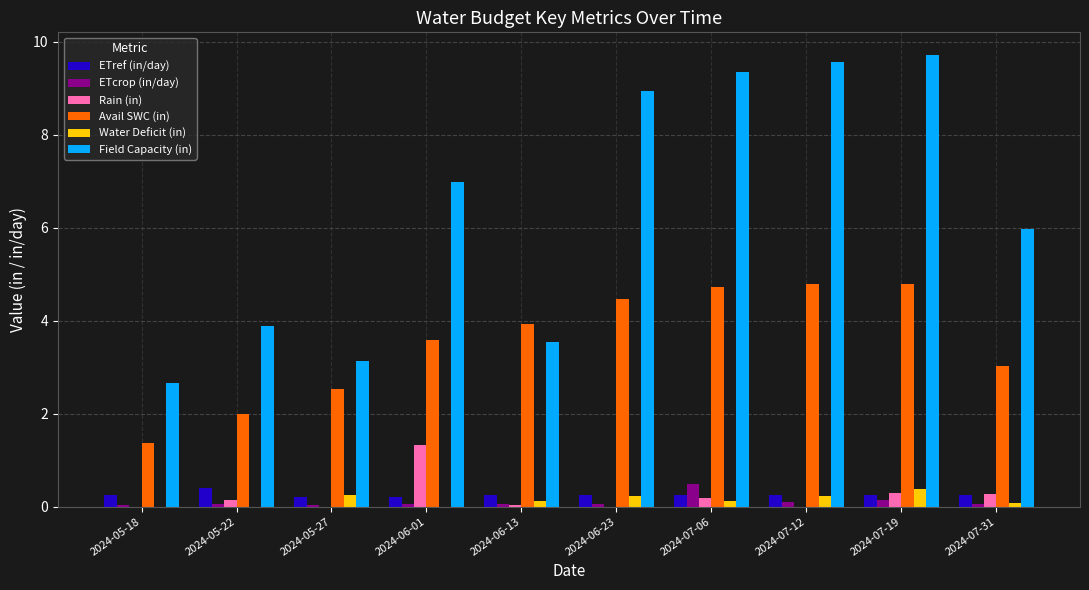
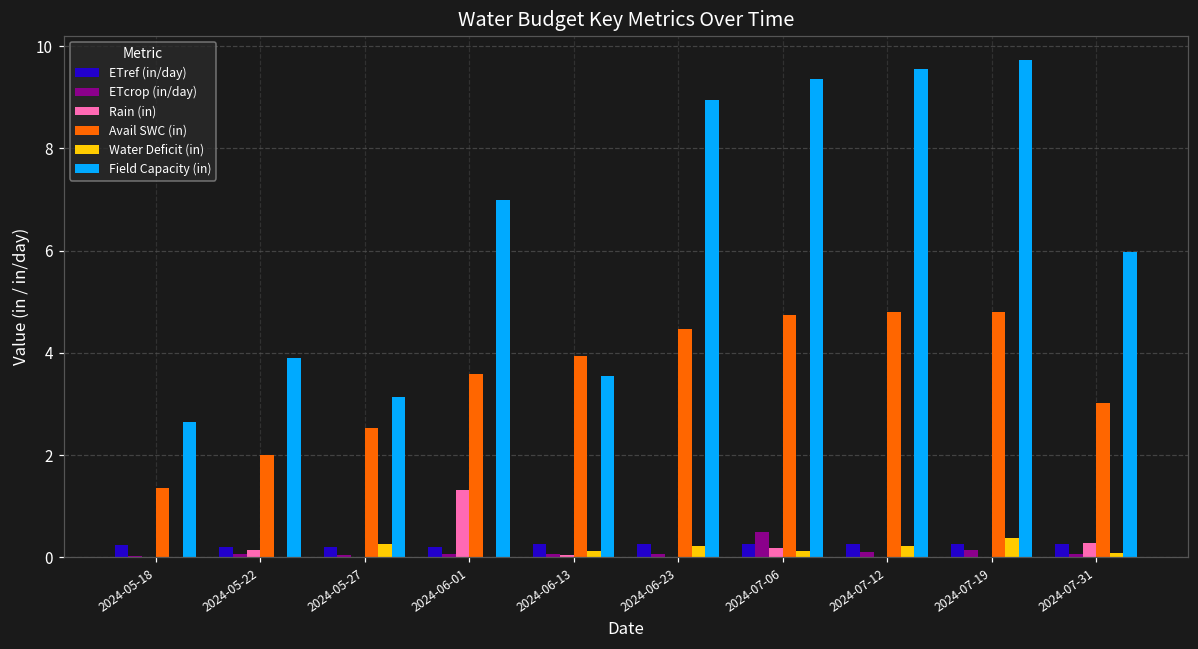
  {
    "ETref (in/day)": {
      "2024-05-18": 0.3,
-     "2024-05-22": 0.4,
+     "2024-05-22": 0.2,
      "2024-05-27": 0.2,
      "2024-06-01": 0.2,
      "2024-06-13": 0.3,
      "2024-06-23": 0.3,
      "2024-07-06": 0.3,
      "2024-07-12": 0.3,
      "2024-07-19": 0.3,
      "2024-07-31": 0.3
    },
    "ETcrop (in/day)": {
      "2024-05-22": 0.1,
      "2024-06-01": 0.1,
      "2024-06-13": 0.1,
      "2024-06-23": 0.1,
      "2024-07-06": 0.5,
      "2024-07-12": 0.1,
      "2024-07-19": 0.1,
      "2024-07-31": 0.1
    },
    "Rain (in)": {
      "2024-05-18": 0.0,
      "2024-05-22": 0.1,
      "2024-05-27": 0.0,
      "2024-06-01": 1.3,
      "2024-06-23": 0.0,
      "2024-07-06": 0.2,
      "2024-07-12": 0.0,
-     "2024-07-19": 0.3,
+     "2024-07-19": 0.0,
      "2024-07-31": 0.3
    },
    "Avail SWC (in)": {
      "2024-05-18": 1.4,
      "2024-05-22": 2.0,
      "2024-05-27": 2.5,
      "2024-06-01": 3.6,
      "2024-06-13": 3.9,
      "2024-06-23": 4.5,
      "2024-07-06": 4.7,
      "2024-07-12": 4.8,
      "2024-07-19": 4.8,
      "2024-07-31": 3.0
    },
    "Water Deficit (in)": {
      "2024-05-18": 0.0,
      "2024-05-22": 0.0,
      "2024-05-27": 0.3,
      "2024-06-01": 0.0,
      "2024-06-13": 0.1,
      "2024-06-23": 0.2,
      "2024-07-06": 0.1,
      "2024-07-12": 0.2,
      "2024-07-19": 0.4,
      "2024-07-31": 0.1
    },
    "Field Capacity (in)": {
      "2024-05-18": 2.7,
      "2024-05-22": 3.9,
      "2024-05-27": 3.1,
      "2024-06-01": 7.0,
      "2024-06-13": 3.5,
      "2024-06-23": 8.9,
      "2024-07-06": 9.4,
      "2024-07-12": 9.6,
      "2024-07-19": 9.7,
      "2024-07-31": 6.0
    }
  }
